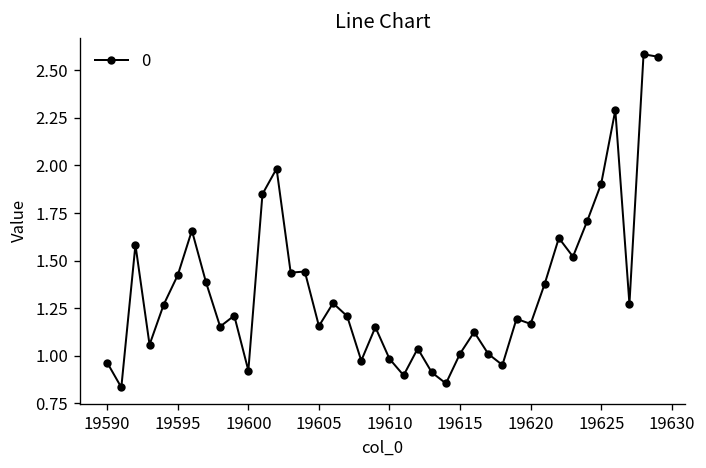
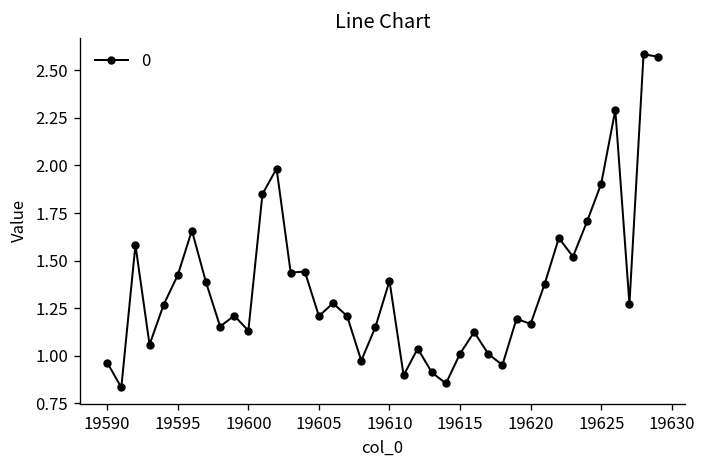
  {
    "19590": 0.96,
    "19595": 1.42,
-   "19600": 0.92,
-   "19605": 1.16,
-   "19610": 0.98,
+   "19600": 1.13,
+   "19605": 1.21,
+   "19610": 1.39,
    "19615": 1.01,
    "19620": 1.17,
    "19625": 1.90
  }
